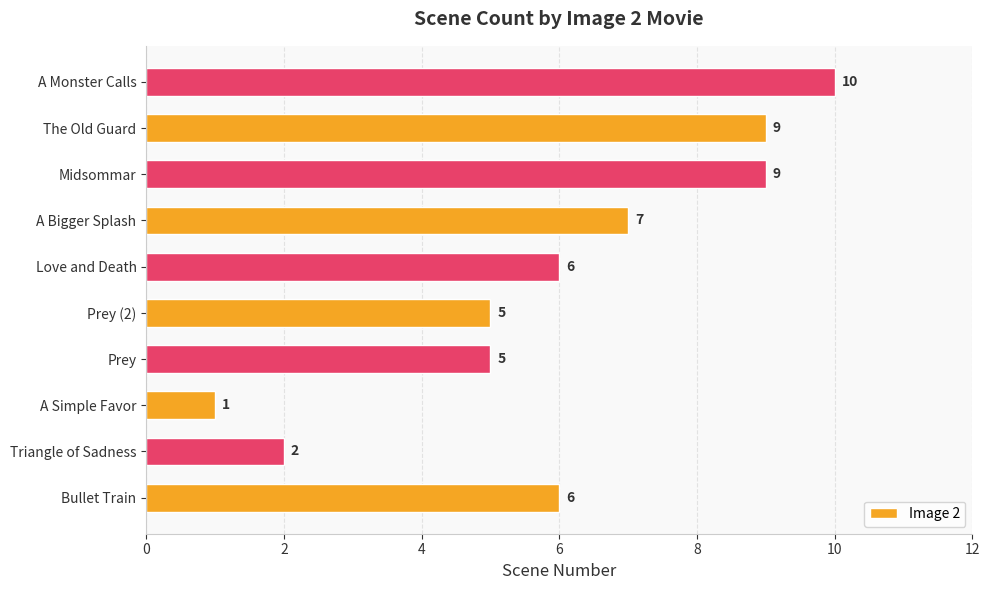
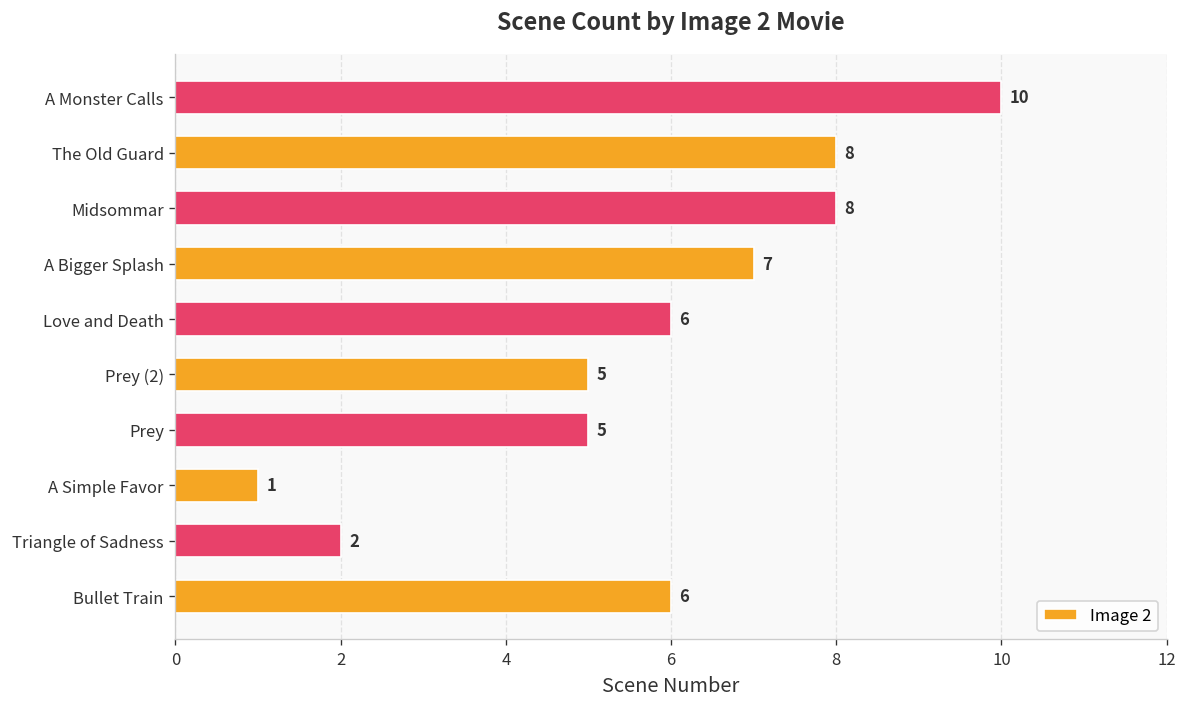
  {
    "A Monster Calls": 10,
-   "The Old Guard": 9,
-   "Midsommar": 9,
+   "The Old Guard": 8,
+   "Midsommar": 8,
    "A Bigger Splash": 7,
    "Love and Death": 6,
    "Prey (2)": 5,
    "Prey": 5,
    "A Simple Favor": 1,
    "Triangle of Sadness": 2,
    "Bullet Train": 6
  }
